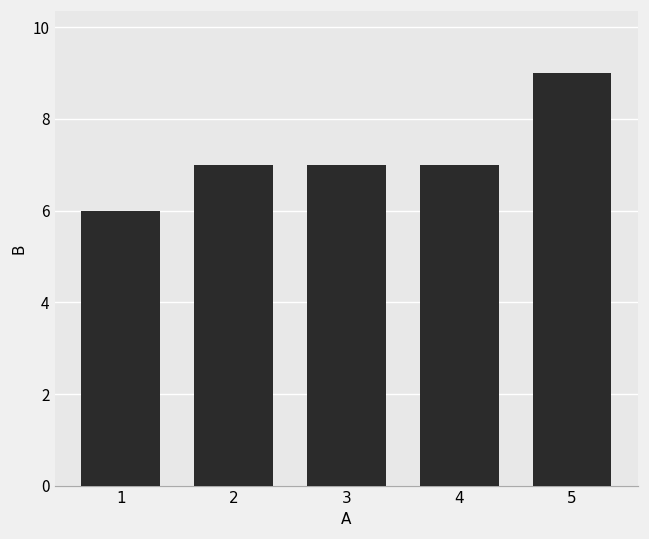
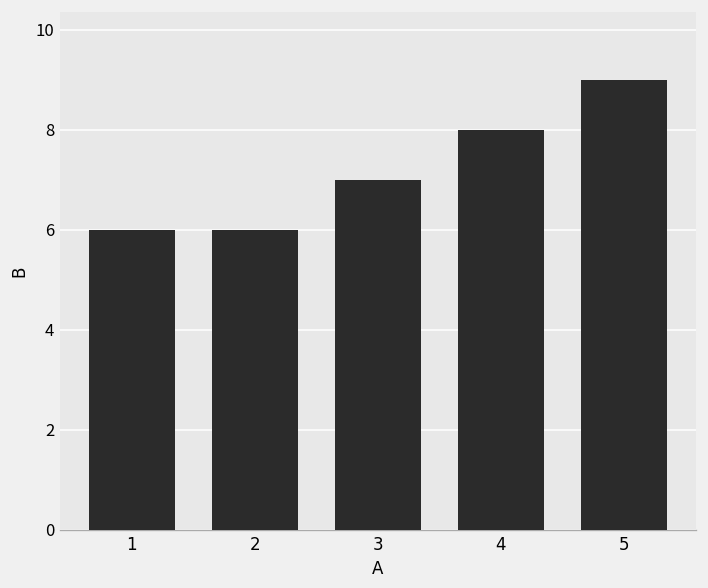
  {
    "1": 6,
-   "2": 7,
+   "2": 6,
    "3": 7,
-   "4": 7,
+   "4": 8,
    "5": 9
  }
